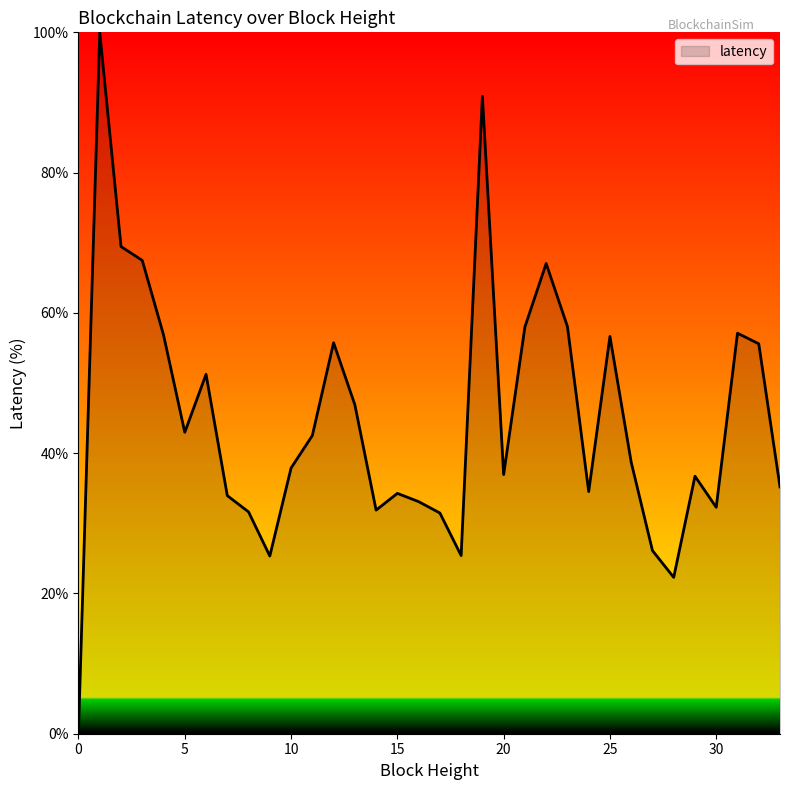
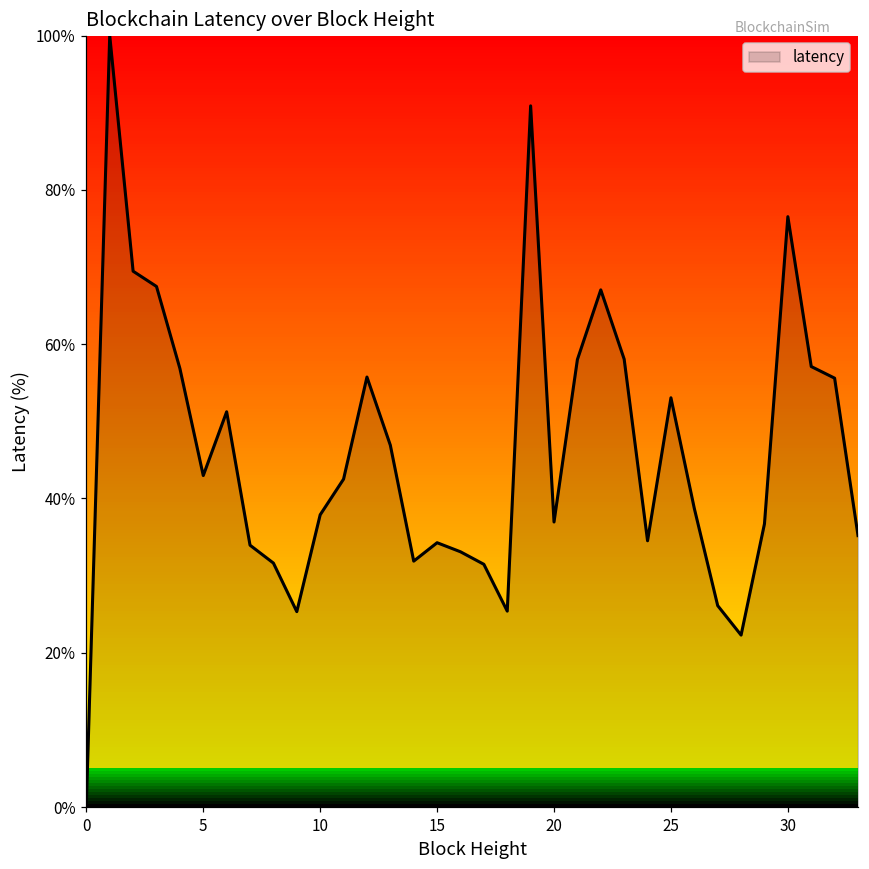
  {
    "0": "0%",
    "5": "43%",
    "10": "38%",
    "15": "34%",
    "20": "37%",
-   "25": "57%",
-   "30": "32%"
+   "25": "53%",
+   "30": "77%"
  }
